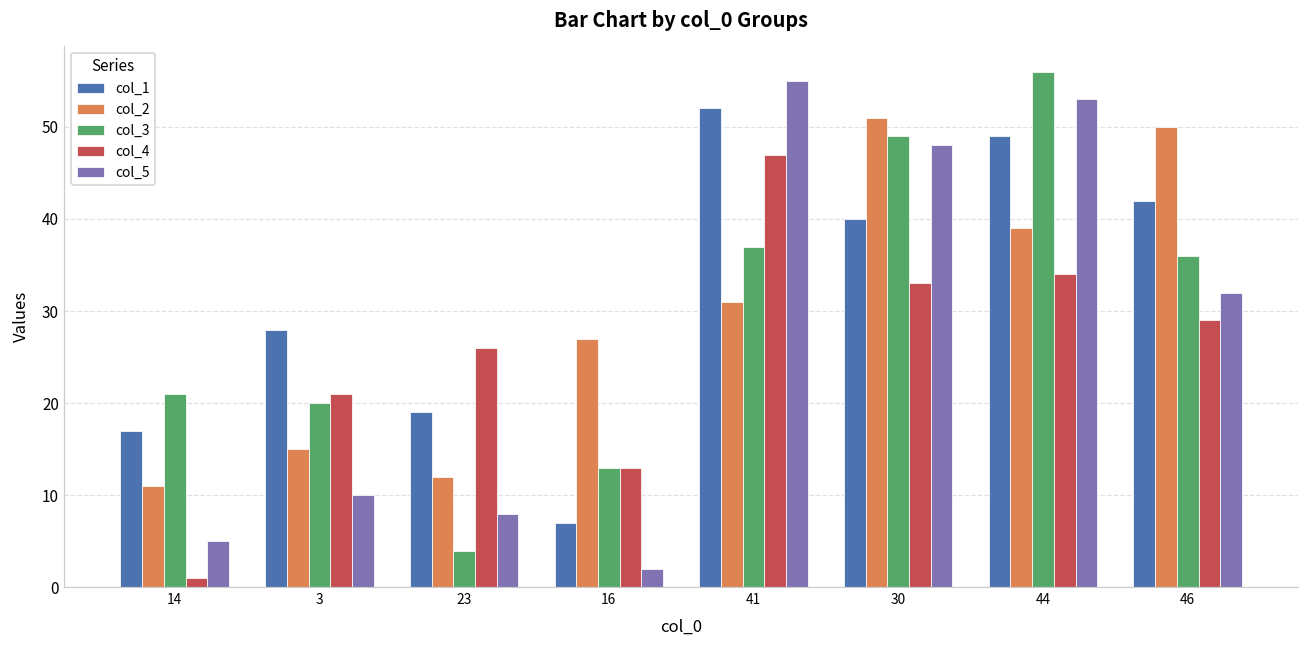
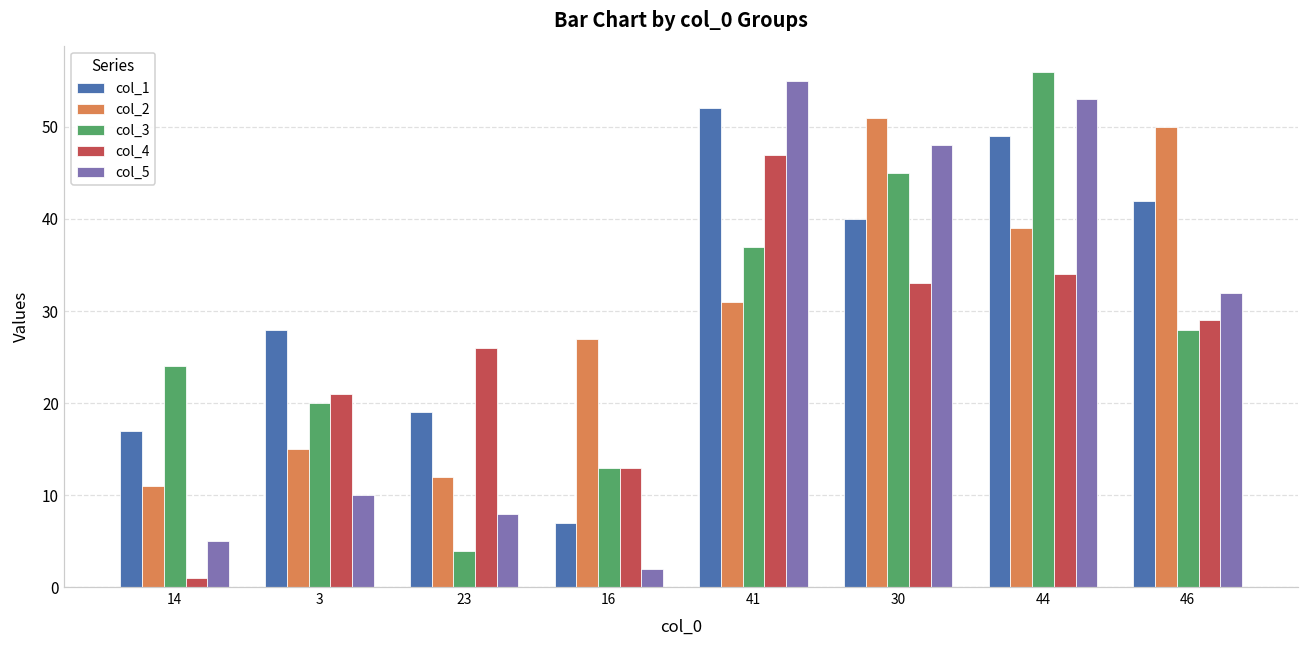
  {
    "col_3": {
-     "14": 21,
+     "14": 24,
      "3": 20,
      "23": 4,
      "16": 13,
      "41": 37,
-     "30": 49,
+     "30": 45,
      "44": 56,
-     "46": 36
+     "46": 28
    }
  }
